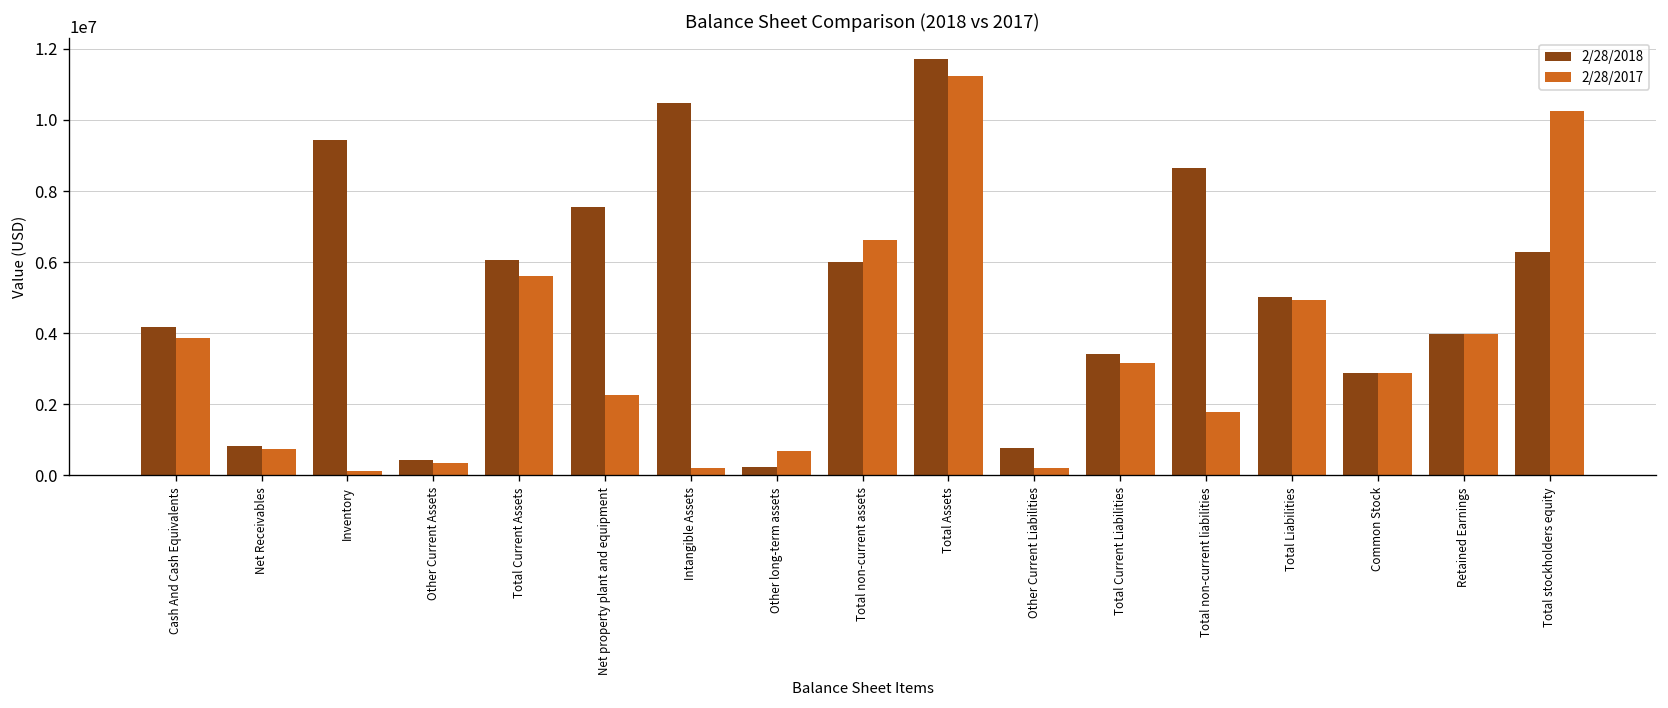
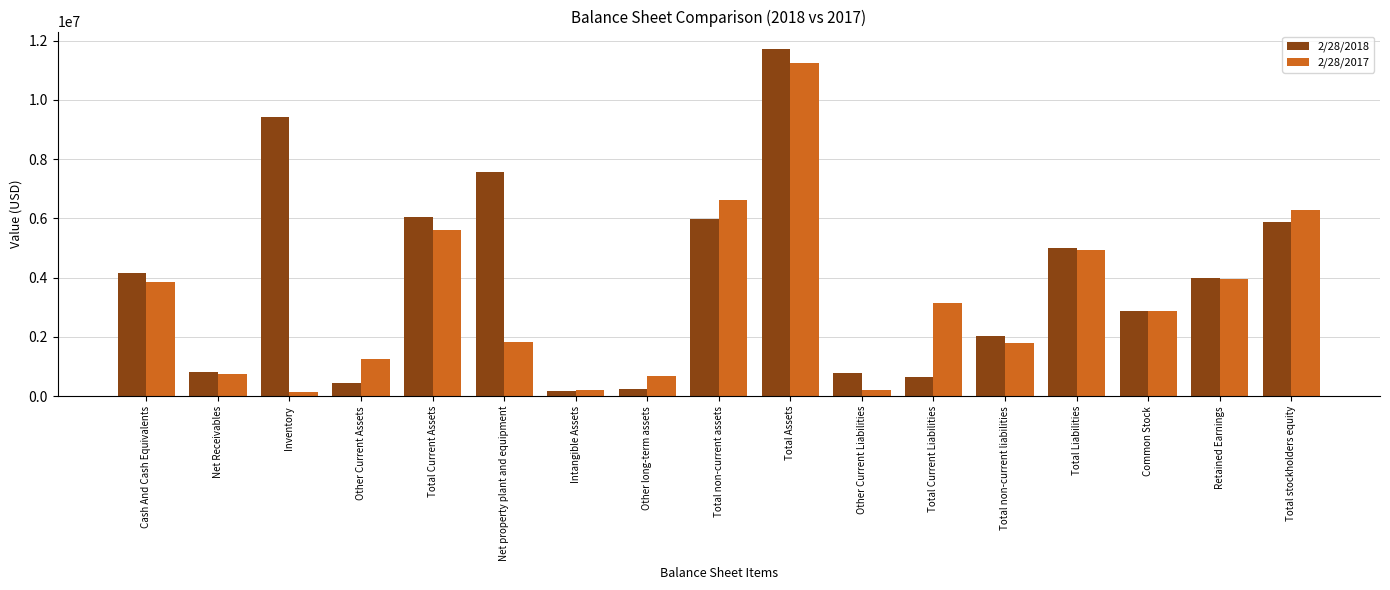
  {
    "2/28/2018": {
      "Cash And Cash Equivalents": 4200000,
      "Net Receivables": 800000,
      "Inventory": 9400000,
      "Other Current Assets": 400000,
      "Total Current Assets": 6100000,
      "Net property plant and equipment": 7600000,
-     "Intangible Assets": 10500000,
+     "Intangible Assets": 200000,
      "Other long-term assets": 200000,
      "Total non-current assets": 6000000,
      "Total Assets": 11700000,
      "Other Current Liabilities": 800000,
-     "Total Current Liabilities": 3400000,
-     "Total non-current liabilities": 8600000,
+     "Total Current Liabilities": 700000,
+     "Total non-current liabilities": 2000000,
      "Total Liabilities": 5000000,
      "Common Stock": 2900000,
      "Retained Earnings": 4000000,
-     "Total stockholders equity": 6300000
+     "Total stockholders equity": 5900000
    },
    "2/28/2017": {
      "Cash And Cash Equivalents": 3900000,
      "Net Receivables": 700000,
      "Inventory": 100000,
-     "Other Current Assets": 300000,
+     "Other Current Assets": 1300000,
      "Total Current Assets": 5600000,
-     "Net property plant and equipment": 2300000,
+     "Net property plant and equipment": 1800000,
      "Intangible Assets": 200000,
      "Other long-term assets": 700000,
      "Total non-current assets": 6600000,
      "Total Assets": 11300000,
      "Other Current Liabilities": 200000,
      "Total Current Liabilities": 3200000,
      "Total non-current liabilities": 1800000,
      "Total Liabilities": 4900000,
      "Common Stock": 2900000,
      "Retained Earnings": 4000000,
-     "Total stockholders equity": 10300000
+     "Total stockholders equity": 6300000
    }
  }
